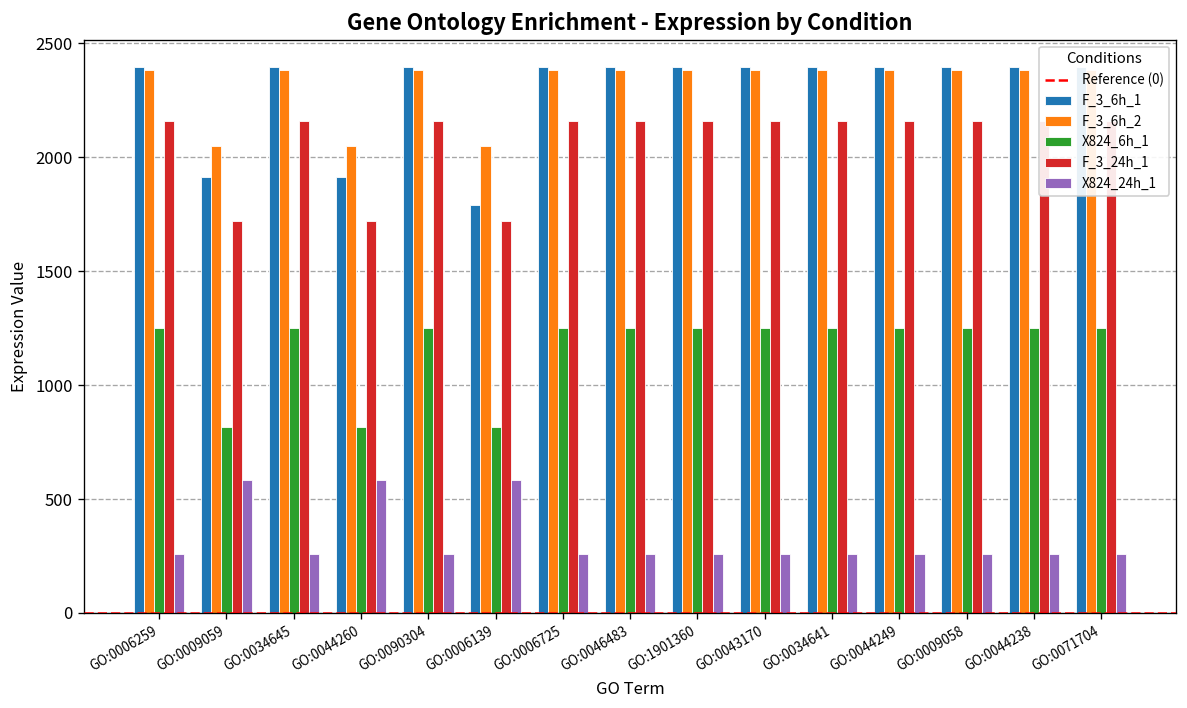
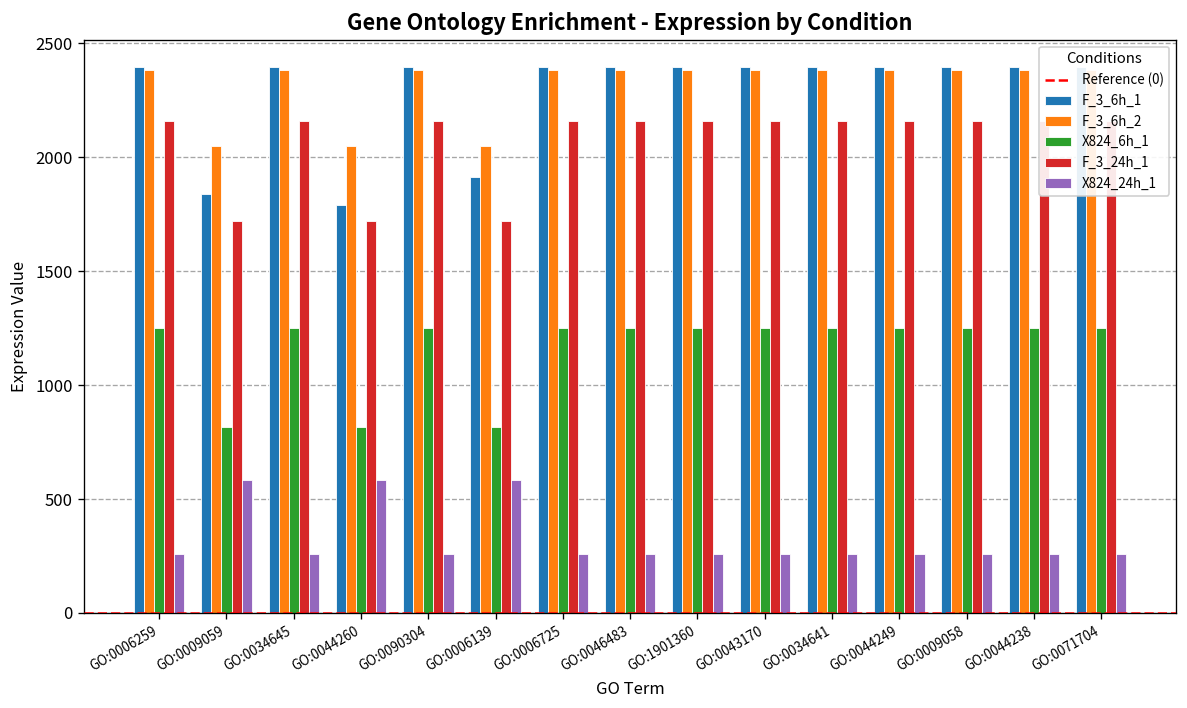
  {
    "F_3_6h_1": {
      "GO:0006259": 2390,
-     "GO:0009059": 1910,
+     "GO:0009059": 1840,
      "GO:0034645": 2390,
-     "GO:0044260": 1910,
+     "GO:0044260": 1790,
      "GO:0090304": 2390,
-     "GO:0006139": 1790,
+     "GO:0006139": 1910,
      "GO:0006725": 2390,
      "GO:0046483": 2390,
      "GO:1901360": 2390,
      "GO:0043170": 2390,
      "GO:0034641": 2390,
      "GO:0044249": 2390,
      "GO:0009058": 2390,
      "GO:0044238": 2390
    },
    "F_3_6h_2": {
      "GO:0006259": 2380,
      "GO:0009059": 2050,
      "GO:0034645": 2380,
      "GO:0044260": 2050,
      "GO:0090304": 2380,
      "GO:0006139": 2050,
      "GO:0006725": 2380,
      "GO:0046483": 2380,
      "GO:1901360": 2380,
      "GO:0043170": 2380,
      "GO:0034641": 2380,
      "GO:0044249": 2380,
      "GO:0009058": 2380,
      "GO:0044238": 2380
    },
    "X824_6h_1": {
      "GO:0006259": 1250,
      "GO:0009059": 820,
      "GO:0034645": 1250,
      "GO:0044260": 820,
      "GO:0090304": 1250,
      "GO:0006139": 820,
      "GO:0006725": 1250,
      "GO:0046483": 1250,
      "GO:1901360": 1250,
      "GO:0043170": 1250,
      "GO:0034641": 1250,
      "GO:0044249": 1250,
      "GO:0009058": 1250,
      "GO:0044238": 1250,
      "GO:0071704": 1250
    },
    "F_3_24h_1": {
      "GO:0006259": 2160,
      "GO:0009059": 1720,
      "GO:0034645": 2160,
      "GO:0044260": 1720,
      "GO:0090304": 2160,
      "GO:0006139": 1720,
      "GO:0006725": 2160,
      "GO:0046483": 2160,
      "GO:1901360": 2160,
      "GO:0043170": 2160,
      "GO:0034641": 2160,
      "GO:0044249": 2160,
      "GO:0009058": 2160
    },
    "X824_24h_1": {
      "GO:0006259": 260,
      "GO:0009059": 580,
      "GO:0034645": 260,
      "GO:0044260": 580,
      "GO:0090304": 260,
      "GO:0006139": 580,
      "GO:0006725": 260,
      "GO:0046483": 260,
      "GO:1901360": 260,
      "GO:0043170": 260,
      "GO:0034641": 260,
      "GO:0044249": 260,
      "GO:0009058": 260,
      "GO:0044238": 260,
      "GO:0071704": 260
    }
  }
